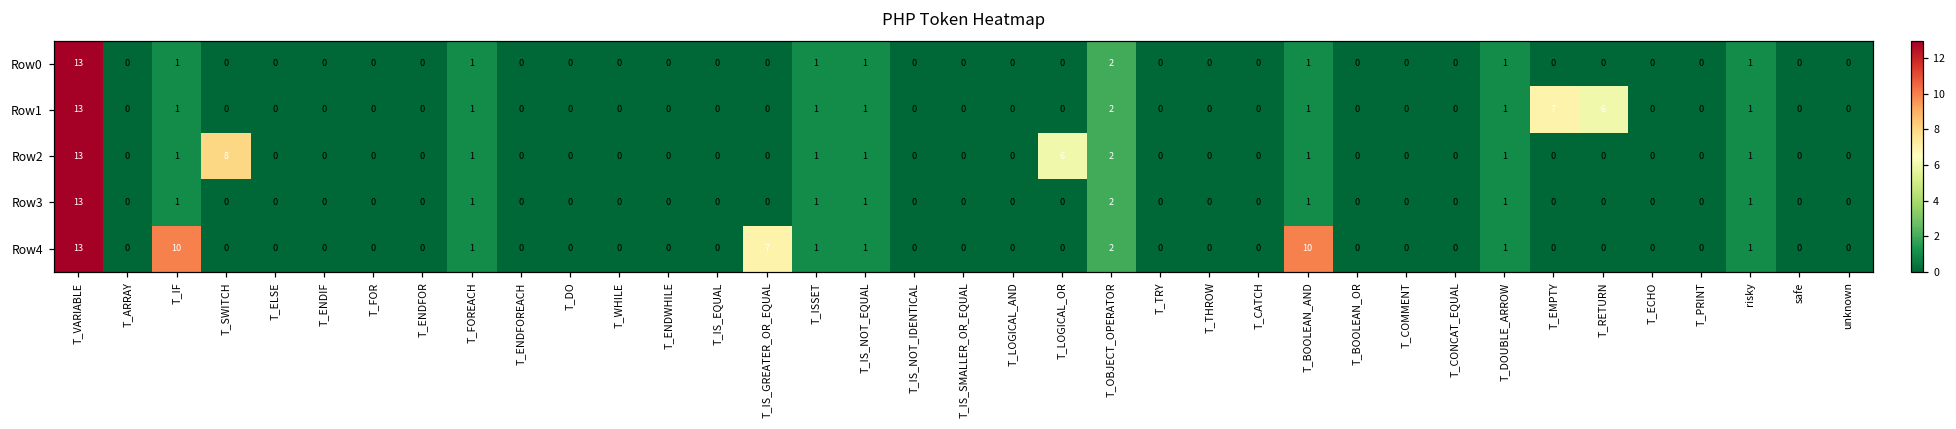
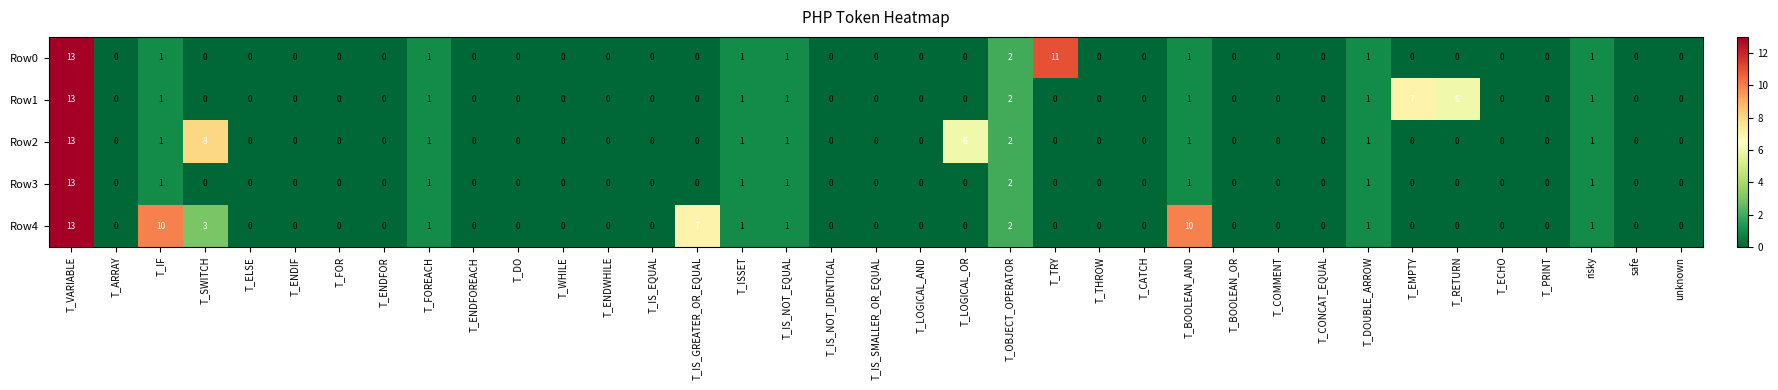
  {
    "Row0": {
      "T_VARIABLE": 13,
      "T_ARRAY": 0,
      "T_IF": 1,
      "T_SWITCH": 0,
      "T_ELSE": 0,
      "T_ENDIF": 0,
      "T_FOR": 0,
      "T_ENDFOR": 0,
      "T_FOREACH": 1,
      "T_ENDFOREACH": 0,
      "T_DO": 0,
      "T_WHILE": 0,
      "T_ENDWHILE": 0,
      "T_IS_EQUAL": 0,
      "T_IS_GREATER_OR_EQUAL": 0,
      "T_ISSET": 1,
      "T_IS_NOT_EQUAL": 1,
      "T_IS_NOT_IDENTICAL": 0,
      "T_IS_SMALLER_OR_EQUAL": 0,
      "T_LOGICAL_AND": 0,
      "T_LOGICAL_OR": 0,
      "T_OBJECT_OPERATOR": 2,
-     "T_TRY": 0,
+     "T_TRY": 11,
      "T_THROW": 0,
      "T_CATCH": 0,
      "T_BOOLEAN_AND": 1,
      "T_BOOLEAN_OR": 0,
      "T_COMMENT": 0,
      "T_CONCAT_EQUAL": 0,
      "T_DOUBLE_ARROW": 1,
      "T_EMPTY": 0,
      "T_RETURN": 0,
      "T_ECHO": 0,
      "T_PRINT": 0,
      "risky": 1,
      "safe": 0,
      "unknown": 0
    },
    "Row1": {
      "T_VARIABLE": 13,
      "T_ARRAY": 0,
      "T_IF": 1,
      "T_SWITCH": 0,
      "T_ELSE": 0,
      "T_ENDIF": 0,
      "T_FOR": 0,
      "T_ENDFOR": 0,
      "T_FOREACH": 1,
      "T_ENDFOREACH": 0,
      "T_DO": 0,
      "T_WHILE": 0,
      "T_ENDWHILE": 0,
      "T_IS_EQUAL": 0,
      "T_IS_GREATER_OR_EQUAL": 0,
      "T_ISSET": 1,
      "T_IS_NOT_EQUAL": 1,
      "T_IS_NOT_IDENTICAL": 0,
      "T_IS_SMALLER_OR_EQUAL": 0,
      "T_LOGICAL_AND": 0,
      "T_LOGICAL_OR": 0,
      "T_OBJECT_OPERATOR": 2,
      "T_TRY": 0,
      "T_THROW": 0,
      "T_CATCH": 0,
      "T_BOOLEAN_AND": 1,
      "T_BOOLEAN_OR": 0,
      "T_COMMENT": 0,
      "T_CONCAT_EQUAL": 0,
      "T_DOUBLE_ARROW": 1,
      "T_EMPTY": 7,
      "T_RETURN": 6,
      "T_ECHO": 0,
      "T_PRINT": 0,
      "risky": 1,
      "safe": 0,
      "unknown": 0
    },
    "Row2": {
      "T_VARIABLE": 13,
      "T_ARRAY": 0,
      "T_IF": 1,
      "T_SWITCH": 8,
      "T_ELSE": 0,
      "T_ENDIF": 0,
      "T_FOR": 0,
      "T_ENDFOR": 0,
      "T_FOREACH": 1,
      "T_ENDFOREACH": 0,
      "T_DO": 0,
      "T_WHILE": 0,
      "T_ENDWHILE": 0,
      "T_IS_EQUAL": 0,
      "T_IS_GREATER_OR_EQUAL": 0,
      "T_ISSET": 1,
      "T_IS_NOT_EQUAL": 1,
      "T_IS_NOT_IDENTICAL": 0,
      "T_IS_SMALLER_OR_EQUAL": 0,
      "T_LOGICAL_AND": 0,
      "T_LOGICAL_OR": 6,
      "T_OBJECT_OPERATOR": 2,
      "T_TRY": 0,
      "T_THROW": 0,
      "T_CATCH": 0,
      "T_BOOLEAN_AND": 1,
      "T_BOOLEAN_OR": 0,
      "T_COMMENT": 0,
      "T_CONCAT_EQUAL": 0,
      "T_DOUBLE_ARROW": 1,
      "T_EMPTY": 0,
      "T_RETURN": 0,
      "T_ECHO": 0,
      "T_PRINT": 0,
      "risky": 1,
      "safe": 0,
      "unknown": 0
    },
    "Row3": {
      "T_VARIABLE": 13,
      "T_ARRAY": 0,
      "T_IF": 1,
      "T_SWITCH": 0,
      "T_ELSE": 0,
      "T_ENDIF": 0,
      "T_FOR": 0,
      "T_ENDFOR": 0,
      "T_FOREACH": 1,
      "T_ENDFOREACH": 0,
      "T_DO": 0,
      "T_WHILE": 0,
      "T_ENDWHILE": 0,
      "T_IS_EQUAL": 0,
      "T_IS_GREATER_OR_EQUAL": 0,
      "T_ISSET": 1,
      "T_IS_NOT_EQUAL": 1,
      "T_IS_NOT_IDENTICAL": 0,
      "T_IS_SMALLER_OR_EQUAL": 0,
      "T_LOGICAL_AND": 0,
      "T_LOGICAL_OR": 0,
      "T_OBJECT_OPERATOR": 2,
      "T_TRY": 0,
      "T_THROW": 0,
      "T_CATCH": 0,
      "T_BOOLEAN_AND": 1,
      "T_BOOLEAN_OR": 0,
      "T_COMMENT": 0,
      "T_CONCAT_EQUAL": 0,
      "T_DOUBLE_ARROW": 1,
      "T_EMPTY": 0,
      "T_RETURN": 0,
      "T_ECHO": 0,
      "T_PRINT": 0,
      "risky": 1,
      "safe": 0,
      "unknown": 0
    },
    "Row4": {
      "T_VARIABLE": 13,
      "T_ARRAY": 0,
      "T_IF": 10,
-     "T_SWITCH": 0,
+     "T_SWITCH": 3,
      "T_ELSE": 0,
      "T_ENDIF": 0,
      "T_FOR": 0,
      "T_ENDFOR": 0,
      "T_FOREACH": 1,
      "T_ENDFOREACH": 0,
      "T_DO": 0,
      "T_WHILE": 0,
      "T_ENDWHILE": 0,
      "T_IS_EQUAL": 0,
      "T_IS_GREATER_OR_EQUAL": 7,
      "T_ISSET": 1,
      "T_IS_NOT_EQUAL": 1,
      "T_IS_NOT_IDENTICAL": 0,
      "T_IS_SMALLER_OR_EQUAL": 0,
      "T_LOGICAL_AND": 0,
      "T_LOGICAL_OR": 0,
      "T_OBJECT_OPERATOR": 2,
      "T_TRY": 0,
      "T_THROW": 0,
      "T_CATCH": 0,
      "T_BOOLEAN_AND": 10,
      "T_BOOLEAN_OR": 0,
      "T_COMMENT": 0,
      "T_CONCAT_EQUAL": 0,
      "T_DOUBLE_ARROW": 1,
      "T_EMPTY": 0,
      "T_RETURN": 0,
      "T_ECHO": 0,
      "T_PRINT": 0,
      "risky": 1,
      "safe": 0,
      "unknown": 0
    }
  }
